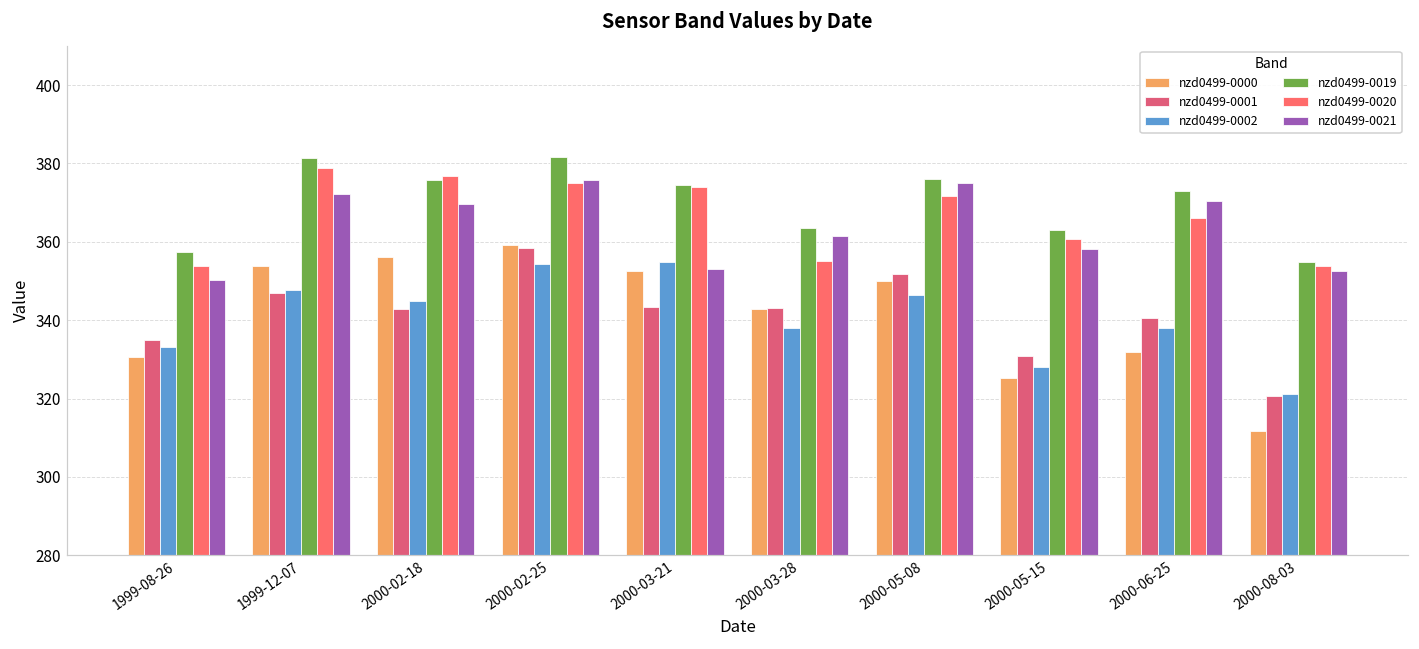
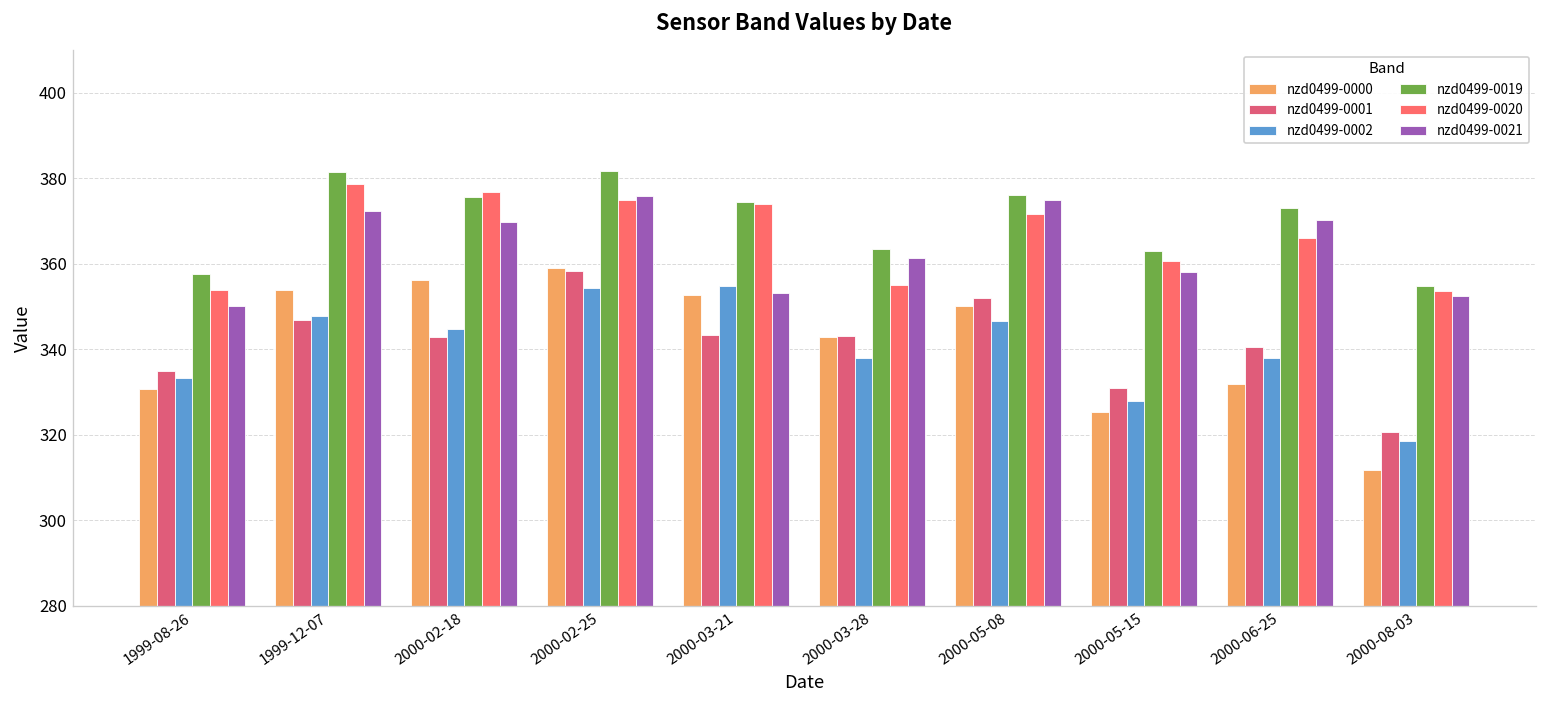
  {
    "nzd0499-0002": {
      "1999-08-26": 333,
      "1999-12-07": 348,
      "2000-02-18": 345,
      "2000-02-25": 354,
      "2000-03-21": 355,
      "2000-03-28": 338,
      "2000-05-08": 347,
      "2000-05-15": 328,
      "2000-06-25": 338,
-     "2000-08-03": 321
+     "2000-08-03": 318
    },
    "nzd0499-0019": {
      "1999-08-26": 358,
      "1999-12-07": 381,
      "2000-02-18": 376,
      "2000-02-25": 382,
      "2000-03-21": 374,
      "2000-03-28": 363,
      "2000-05-08": 376,
      "2000-05-15": 363,
      "2000-06-25": 373,
      "2000-08-03": 355
    },
    "nzd0499-0021": {
      "1999-08-26": 350,
      "1999-12-07": 372,
      "2000-02-18": 370,
      "2000-02-25": 376,
      "2000-03-21": 353,
      "2000-03-28": 361,
      "2000-05-08": 375,
      "2000-05-15": 358,
      "2000-06-25": 370,
      "2000-08-03": 353
    }
  }
